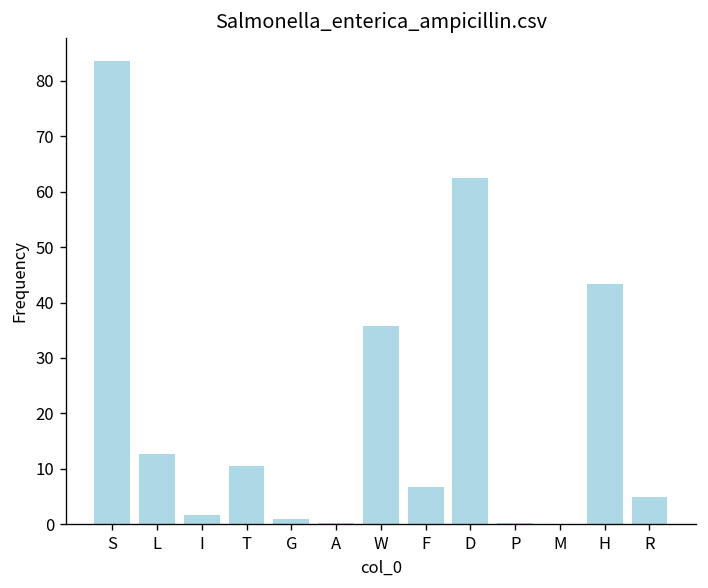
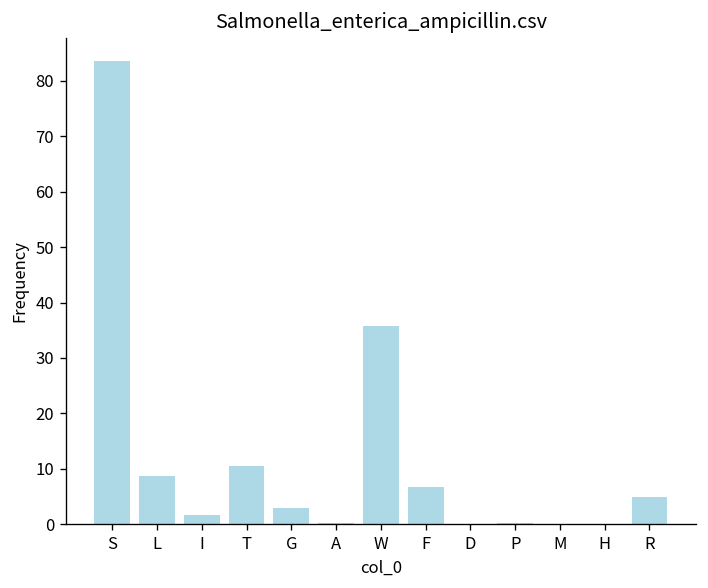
  {
    "S": 84,
-   "L": 13,
+   "L": 9,
    "I": 2,
    "T": 10,
-   "G": 1,
+   "G": 3,
    "W": 36,
    "F": 7,
-   "D": 62,
-   "H": 43,
+   "D": 0,
+   "H": 0,
    "R": 5
  }
